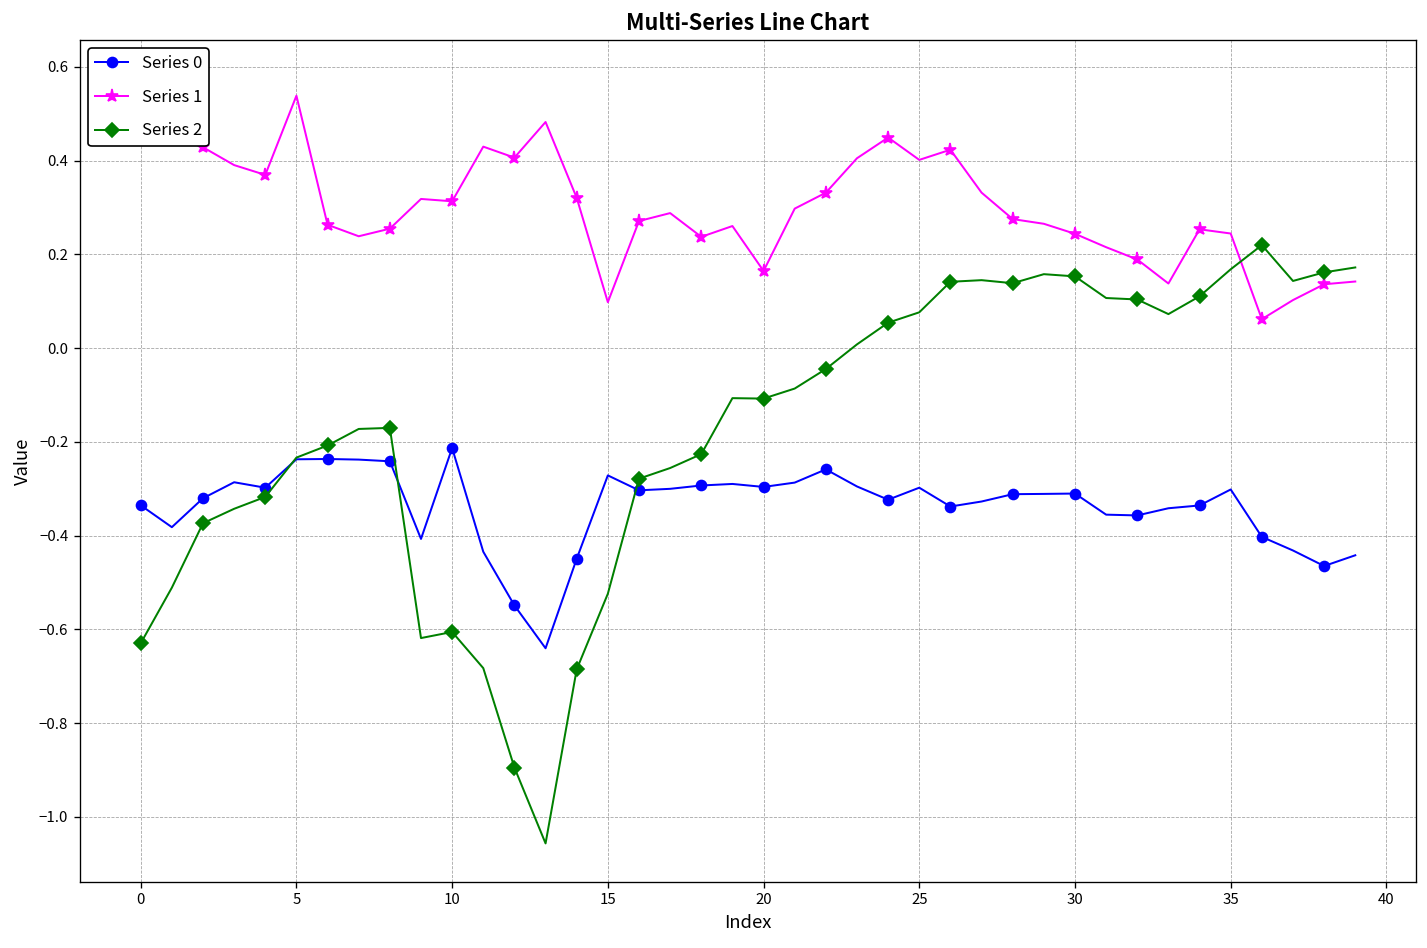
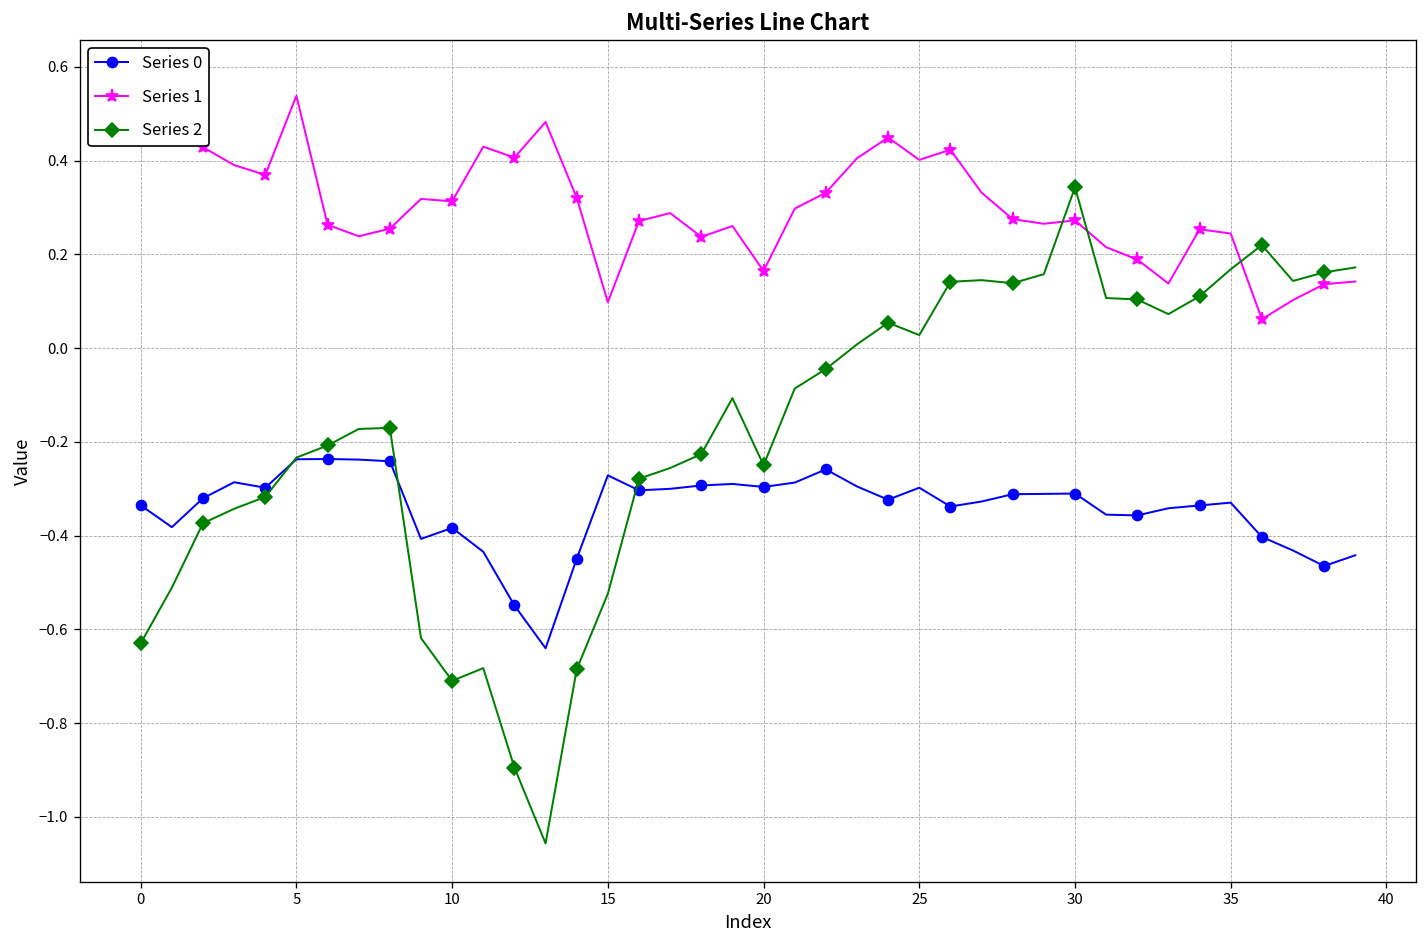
  {
    "Series 0": {
      "0": -0.34,
-     "10": -0.21,
+     "10": -0.38,
      "15": -0.27,
      "20": -0.30,
      "25": -0.30,
      "30": -0.31,
-     "35": -0.30
+     "35": -0.33
    },
    "Series 1": {
      "5": 0.54,
      "10": 0.31,
      "15": 0.10,
      "20": 0.16,
      "25": 0.40,
-     "30": 0.24,
+     "30": 0.27,
      "35": 0.24
    },
    "Series 2": {
      "0": -0.63,
-     "10": -0.61,
+     "10": -0.71,
      "15": -0.52,
-     "20": -0.11,
-     "25": 0.08,
-     "30": 0.15,
+     "20": -0.25,
+     "25": 0.03,
+     "30": 0.34,
      "35": 0.17
    }
  }
